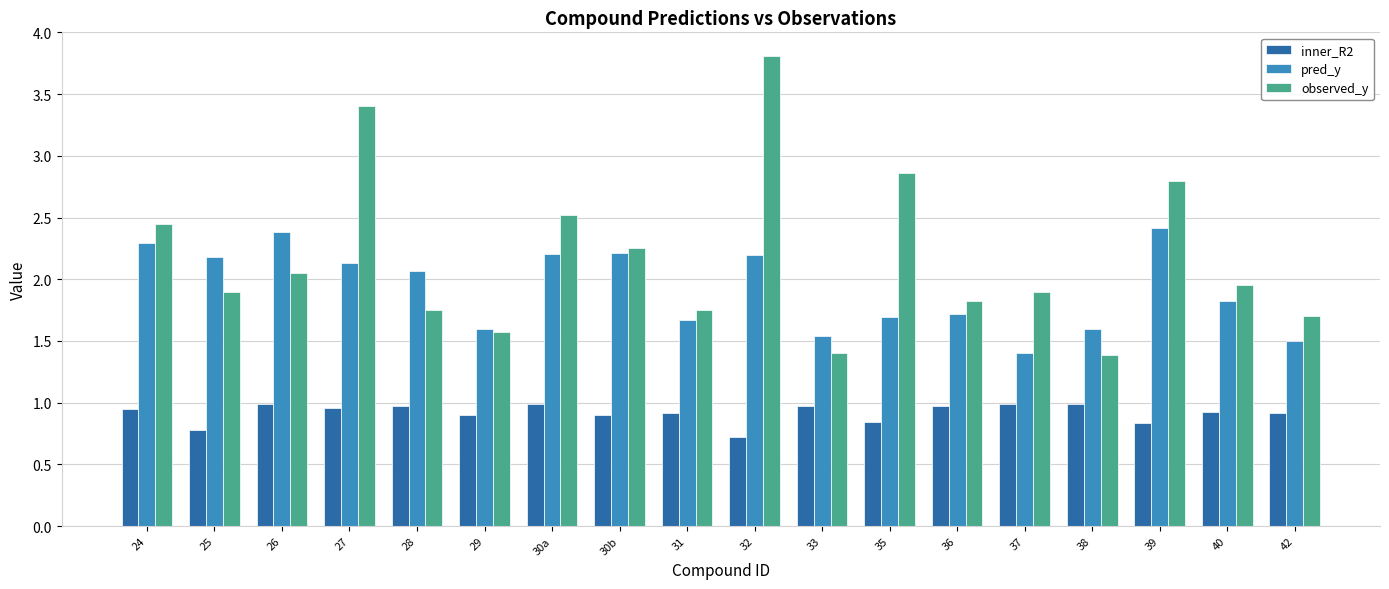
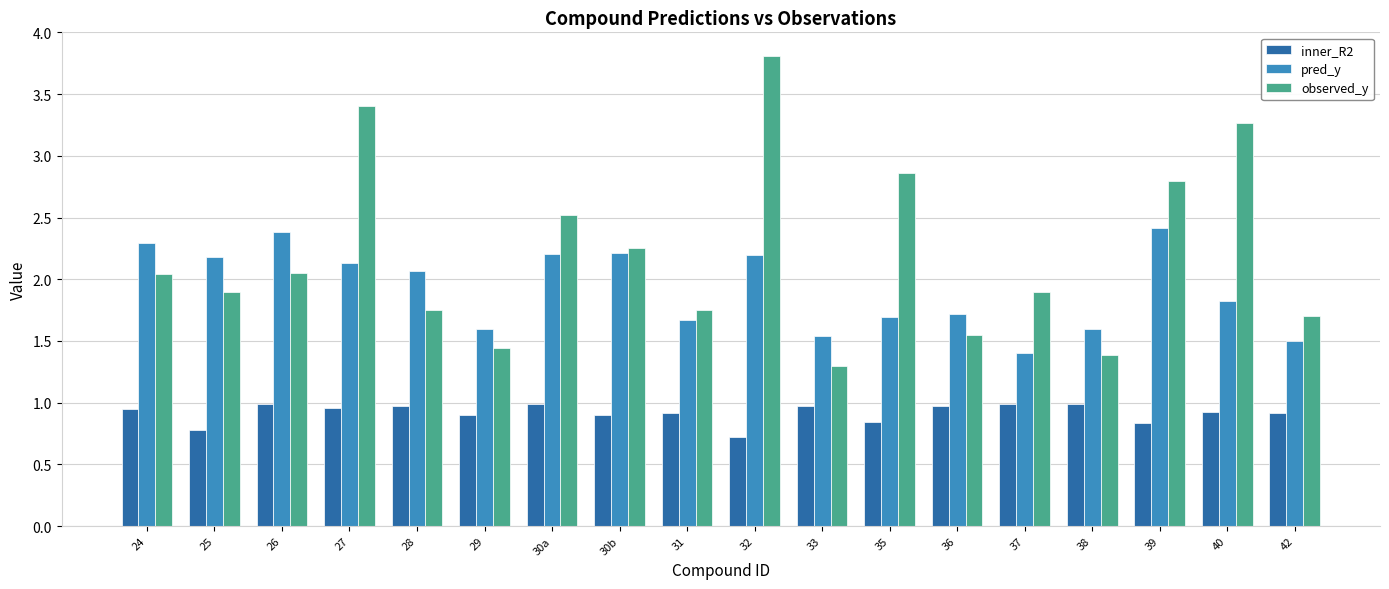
  {
    "observed_y": {
-     "24": 2.45,
+     "24": 2.04,
      "25": 1.90,
      "26": 2.05,
      "27": 3.40,
      "28": 1.75,
-     "29": 1.57,
+     "29": 1.44,
      "30a": 2.52,
      "30b": 2.25,
      "31": 1.75,
      "32": 3.81,
-     "33": 1.4,
+     "33": 1.3,
      "35": 2.86,
-     "36": 1.82,
+     "36": 1.55,
      "37": 1.90,
      "38": 1.39,
      "39": 2.80,
-     "40": 1.95,
+     "40": 3.27,
      "42": 1.70
    }
  }
